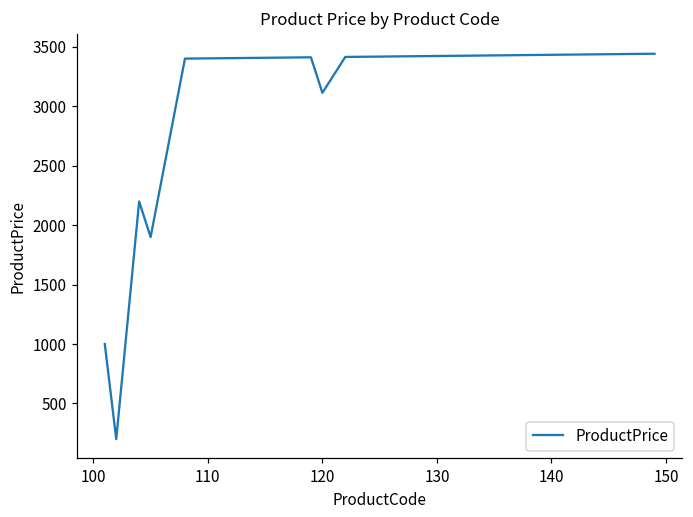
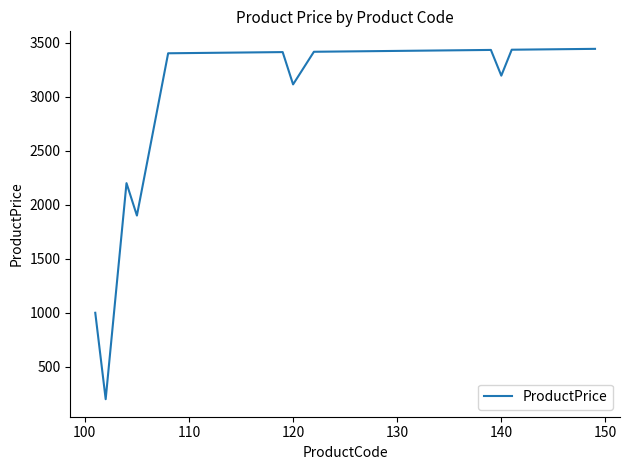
  {
    "110": 3400,
    "120": 3110,
    "130": 3420,
-   "140": 3430
+   "140": 3200
  }
